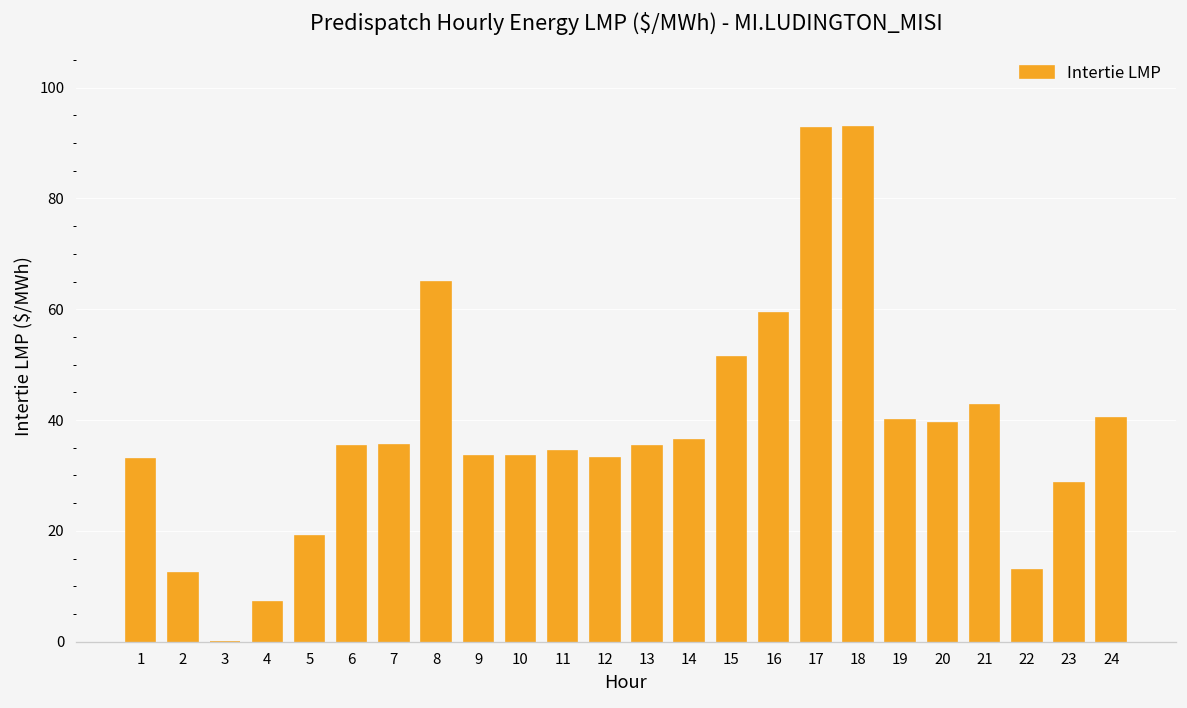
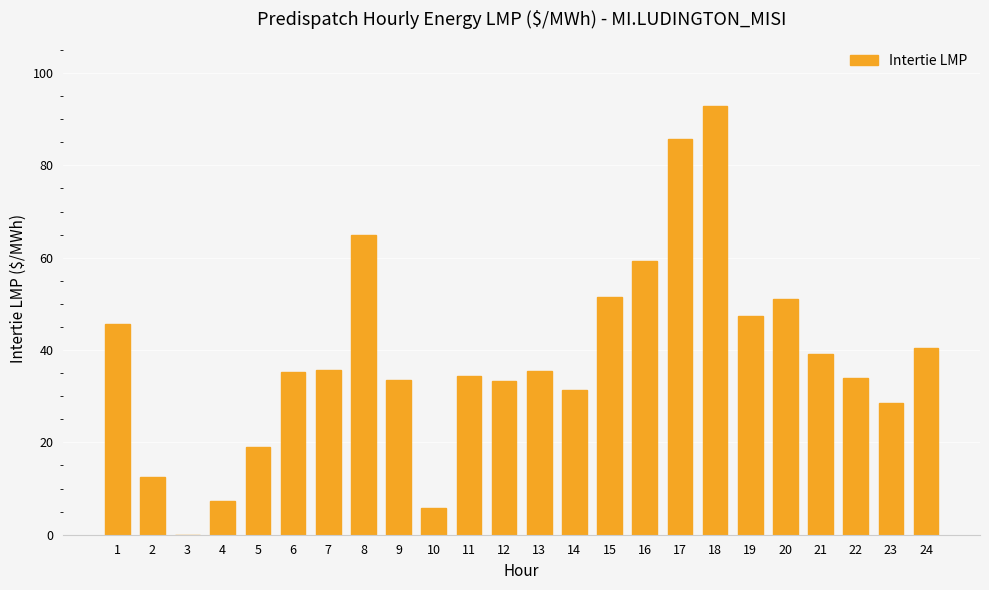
  {
-   "1": 33,
+   "1": 46,
    "2": 12,
    "3": 0,
    "4": 7,
    "5": 19,
    "6": 35,
    "7": 36,
    "8": 65,
    "9": 34,
-   "10": 34,
+   "10": 6,
    "11": 34,
    "12": 33,
    "13": 35,
-   "14": 36,
+   "14": 31,
    "15": 51,
    "16": 59,
-   "17": 93,
+   "17": 86,
    "18": 93,
-   "19": 40,
-   "20": 39,
-   "21": 43,
-   "22": 13,
+   "19": 47,
+   "20": 51,
+   "21": 39,
+   "22": 34,
    "23": 29,
    "24": 40
  }
